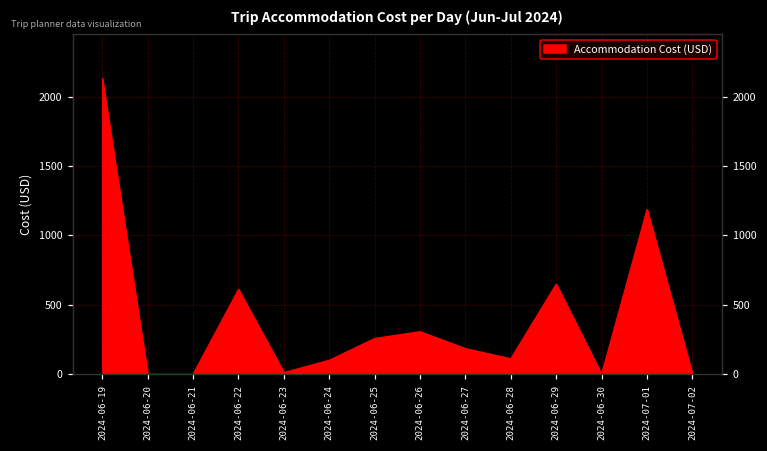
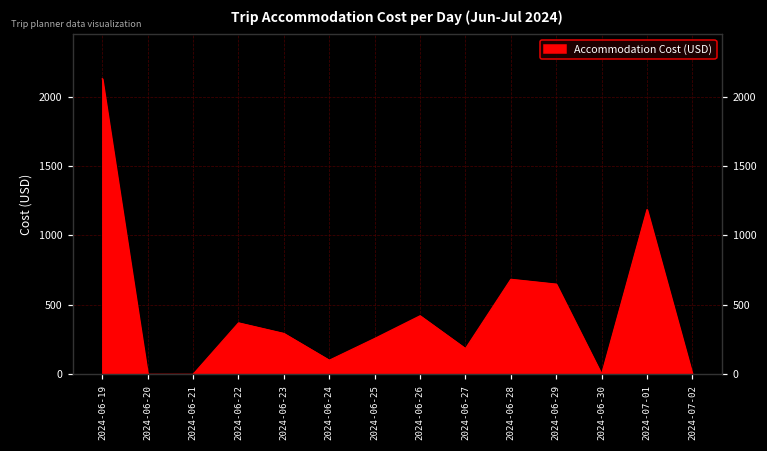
  {
    "2024-06-19": 2130,
    "2024-06-20": 0,
    "2024-06-21": 0,
-   "2024-06-22": 610,
-   "2024-06-23": 10,
+   "2024-06-22": 370,
+   "2024-06-23": 290,
    "2024-06-24": 100,
    "2024-06-25": 260,
-   "2024-06-26": 310,
+   "2024-06-26": 420,
    "2024-06-27": 190,
-   "2024-06-28": 110,
+   "2024-06-28": 680,
    "2024-06-29": 650,
    "2024-06-30": 0,
    "2024-07-01": 1190,
    "2024-07-02": 0
  }
